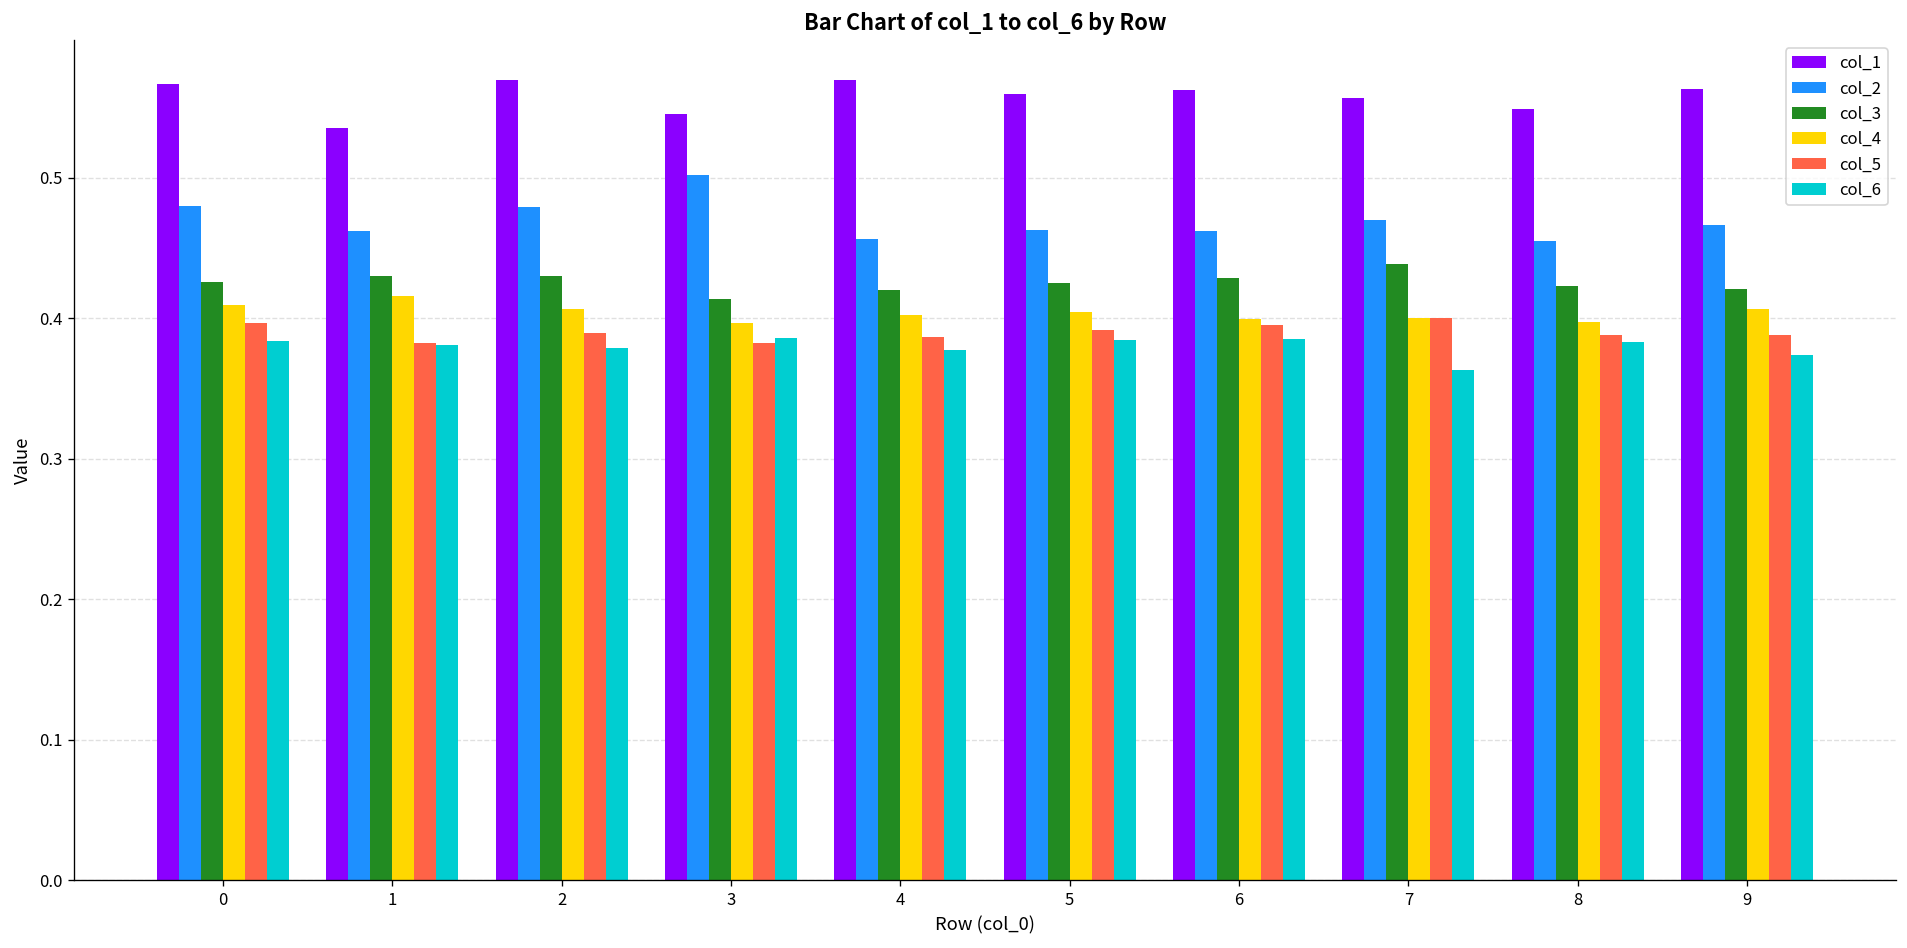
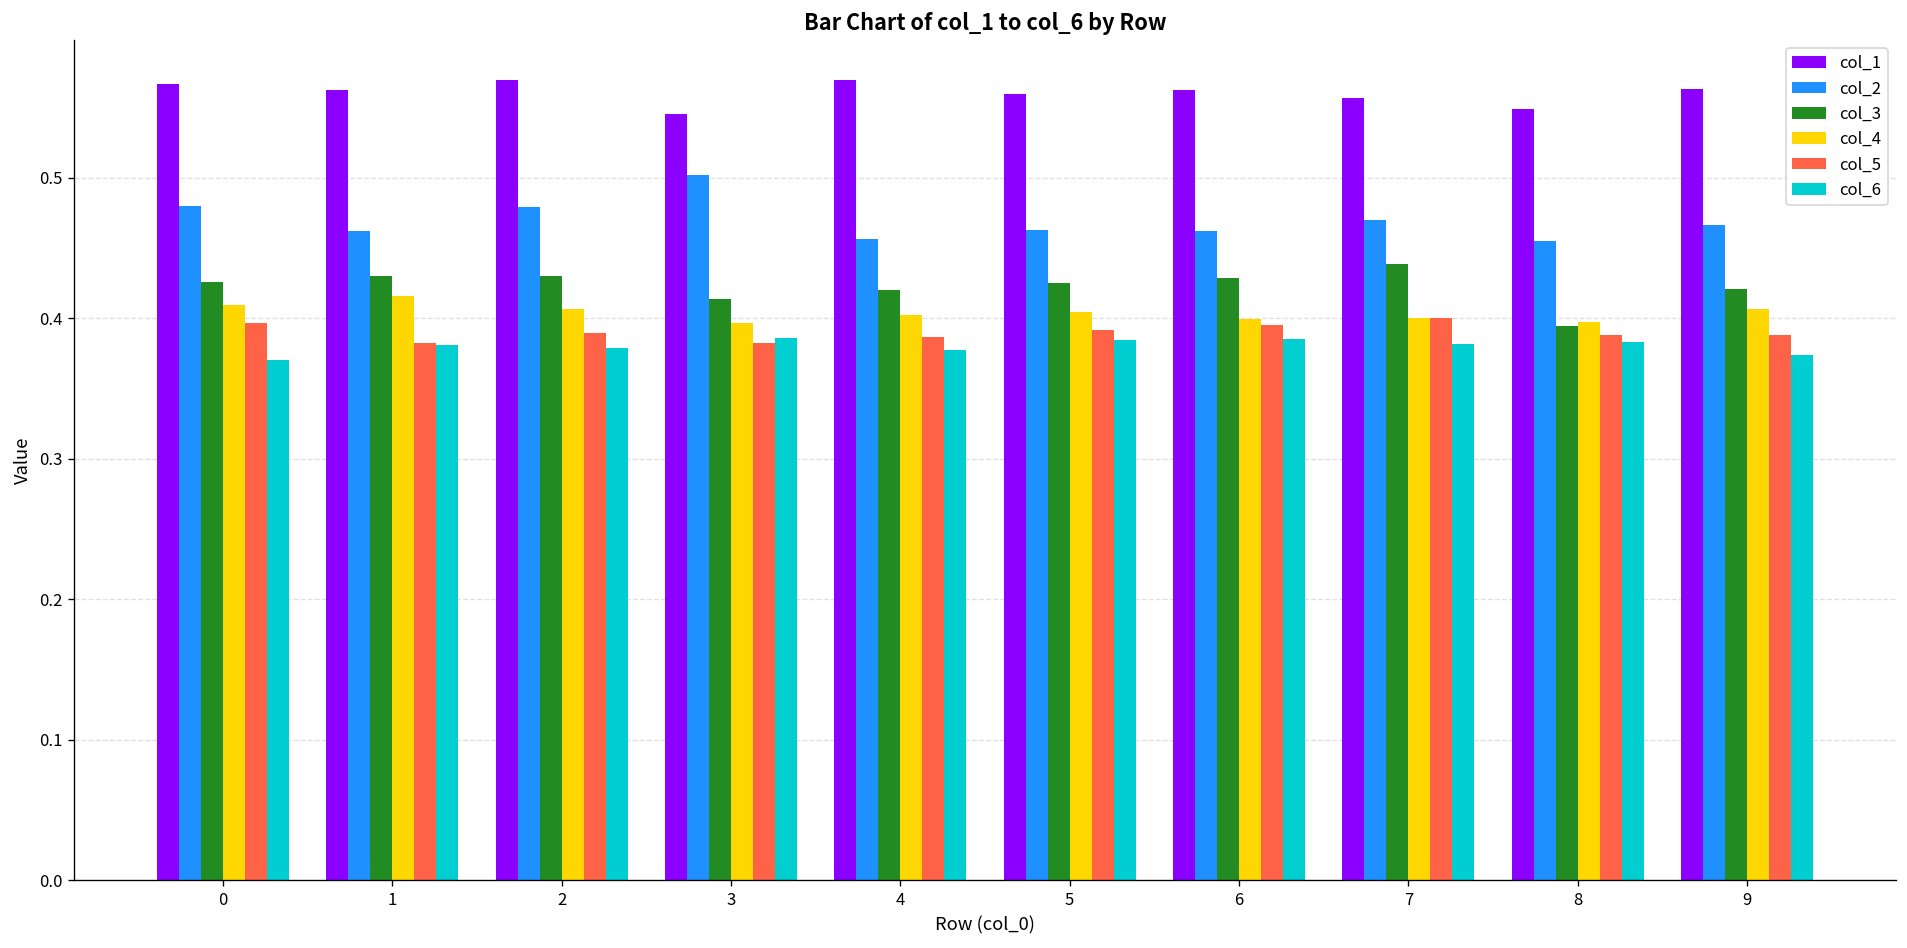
  {
    "col_1": {
      "0": 0.567,
-     "1": 0.536,
+     "1": 0.562,
      "2": 0.569,
      "3": 0.545,
      "4": 0.569,
      "5": 0.559,
      "6": 0.562,
      "7": 0.556,
      "8": 0.549,
      "9": 0.563
    },
    "col_2": {
      "0": 0.480,
      "1": 0.462,
      "2": 0.479,
      "3": 0.502,
      "4": 0.457,
      "5": 0.463,
      "6": 0.462,
      "7": 0.470,
      "8": 0.455,
      "9": 0.466
    },
    "col_3": {
      "0": 0.426,
      "1": 0.430,
      "2": 0.430,
      "3": 0.413,
      "4": 0.420,
      "5": 0.425,
      "6": 0.429,
      "7": 0.438,
-     "8": 0.423,
+     "8": 0.395,
      "9": 0.421
    },
    "col_4": {
      "0": 0.409,
      "1": 0.416,
      "2": 0.407,
      "3": 0.397,
      "4": 0.402,
      "5": 0.404,
      "6": 0.399,
      "7": 0.400,
      "8": 0.398,
      "9": 0.407
    },
    "col_5": {
      "0": 0.396,
      "1": 0.383,
      "2": 0.390,
      "3": 0.383,
      "4": 0.387,
      "5": 0.392,
      "6": 0.395,
      "7": 0.400,
      "8": 0.388,
      "9": 0.388
    },
    "col_6": {
-     "0": 0.384,
+     "0": 0.371,
      "1": 0.381,
      "2": 0.379,
      "3": 0.386,
      "4": 0.377,
      "5": 0.384,
      "6": 0.385,
-     "7": 0.363,
+     "7": 0.382,
      "8": 0.383,
      "9": 0.374
    }
  }
